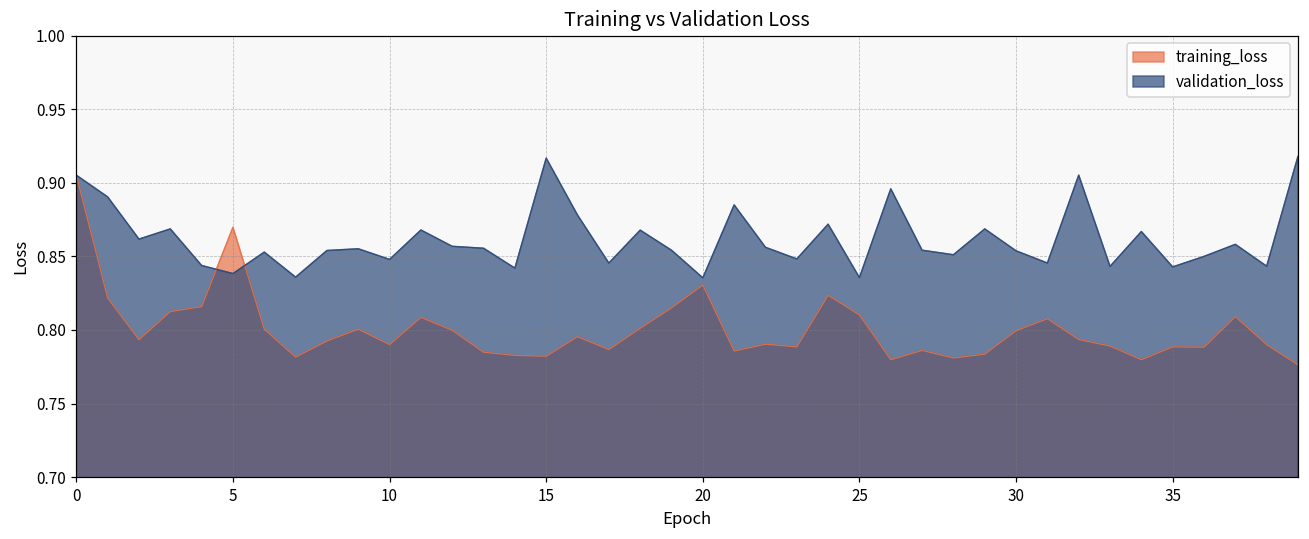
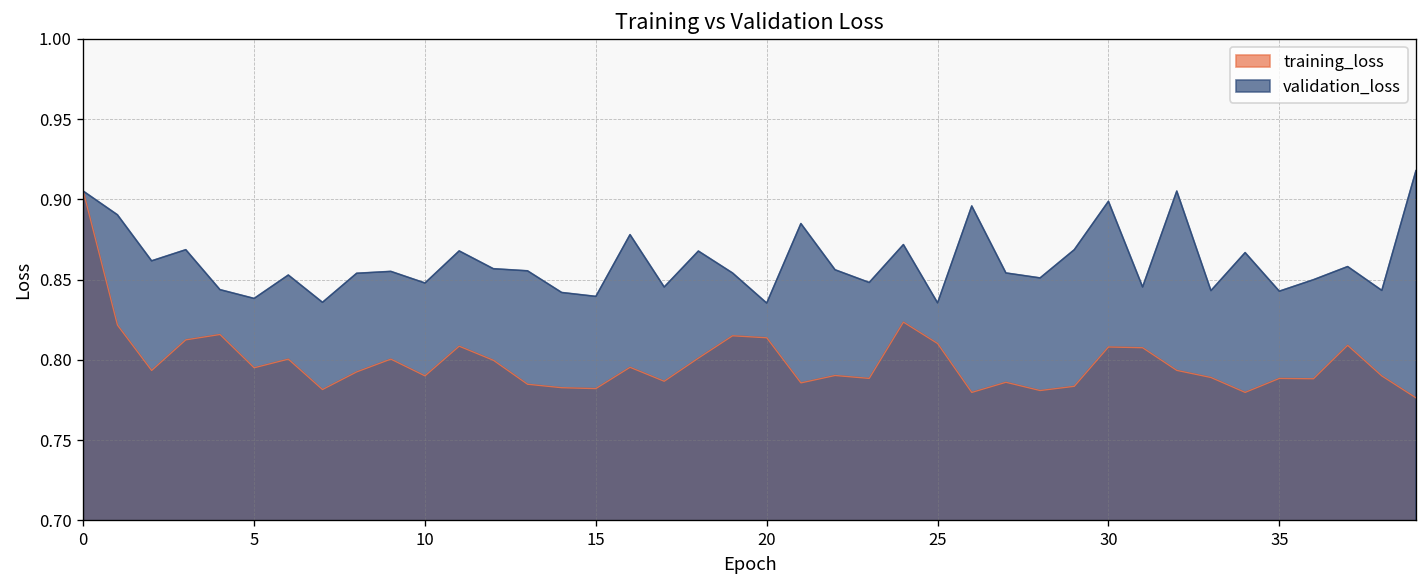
  {
    "training_loss": {
-     "5": 0.870,
+     "5": 0.795,
      "10": 0.790,
      "15": 0.782,
-     "20": 0.830,
+     "20": 0.814,
      "25": 0.810,
-     "30": 0.800,
+     "30": 0.808,
      "35": 0.788
    },
    "validation_loss": {
      "5": 0.838,
      "10": 0.848,
-     "15": 0.917,
+     "15": 0.840,
      "20": 0.835,
      "25": 0.836,
-     "30": 0.854,
+     "30": 0.899,
      "35": 0.843
    }
  }
